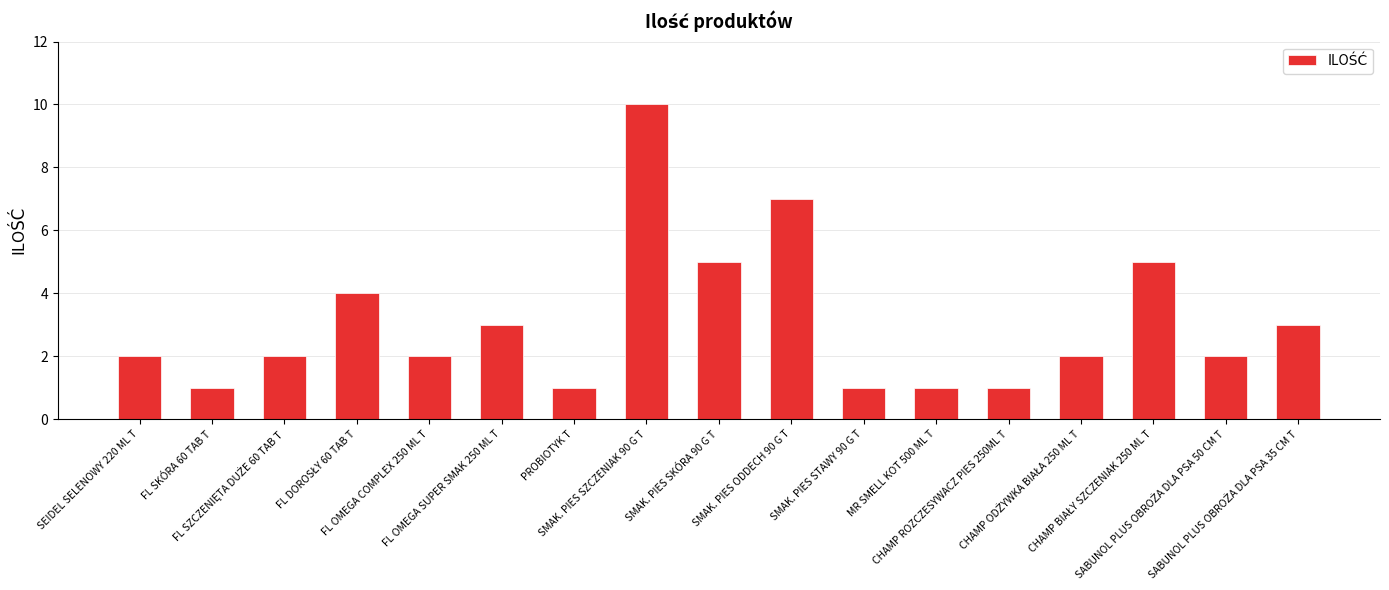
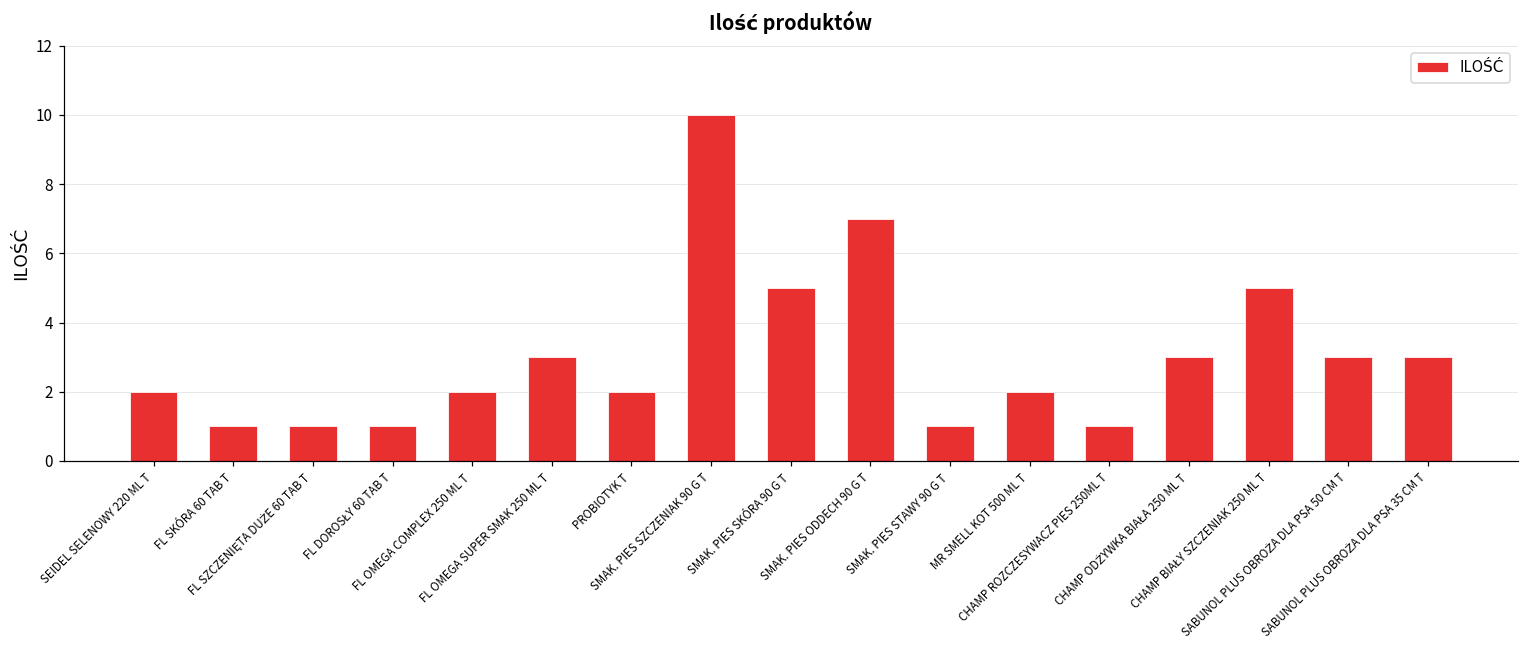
  {
    "SEIDEL SELENOWY 220 ML T": 2,
    "FL SKÓRA 60 TAB T": 1,
-   "FL SZCZENIĘTA DUŻE 60 TAB T": 2,
-   "FL DOROSŁY 60 TAB T": 4,
+   "FL SZCZENIĘTA DUŻE 60 TAB T": 1,
+   "FL DOROSŁY 60 TAB T": 1,
    "FL OMEGA COMPLEX 250 ML T": 2,
    "FL OMEGA SUPER SMAK 250 ML T": 3,
-   "PROBIOTYK T": 1,
+   "PROBIOTYK T": 2,
    "SMAK. PIES SZCZENIAK 90 G T": 10,
    "SMAK. PIES SKÓRA 90 G T": 5,
    "SMAK. PIES ODDECH 90 G T": 7,
    "SMAK. PIES STAWY 90 G T": 1,
-   "MR SMELL KOT 500 ML T": 1,
+   "MR SMELL KOT 500 ML T": 2,
    "CHAMP ROZCZESYWACZ PIES 250ML T": 1,
-   "CHAMP ODŻYWKA BIAŁA 250 ML T": 2,
+   "CHAMP ODŻYWKA BIAŁA 250 ML T": 3,
    "CHAMP BIAŁY SZCZENIAK 250 ML T": 5,
-   "SABUNOL PLUS OBROŻA DLA PSA 50 CM T": 2,
+   "SABUNOL PLUS OBROŻA DLA PSA 50 CM T": 3,
    "SABUNOL PLUS OBROŻA DLA PSA 35 CM T": 3
  }
